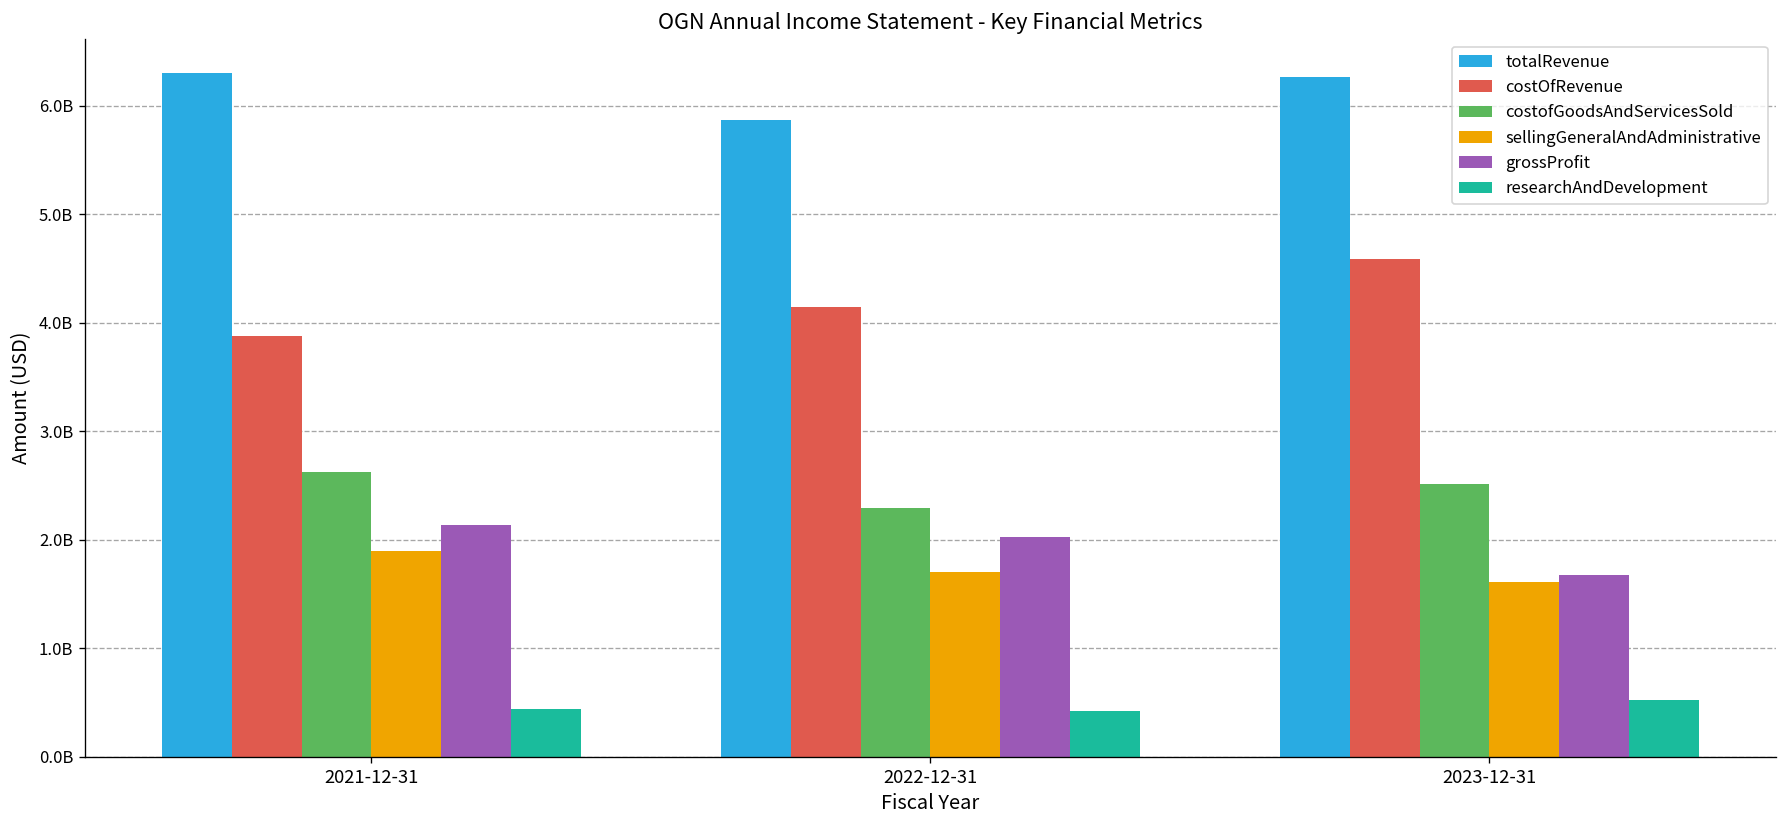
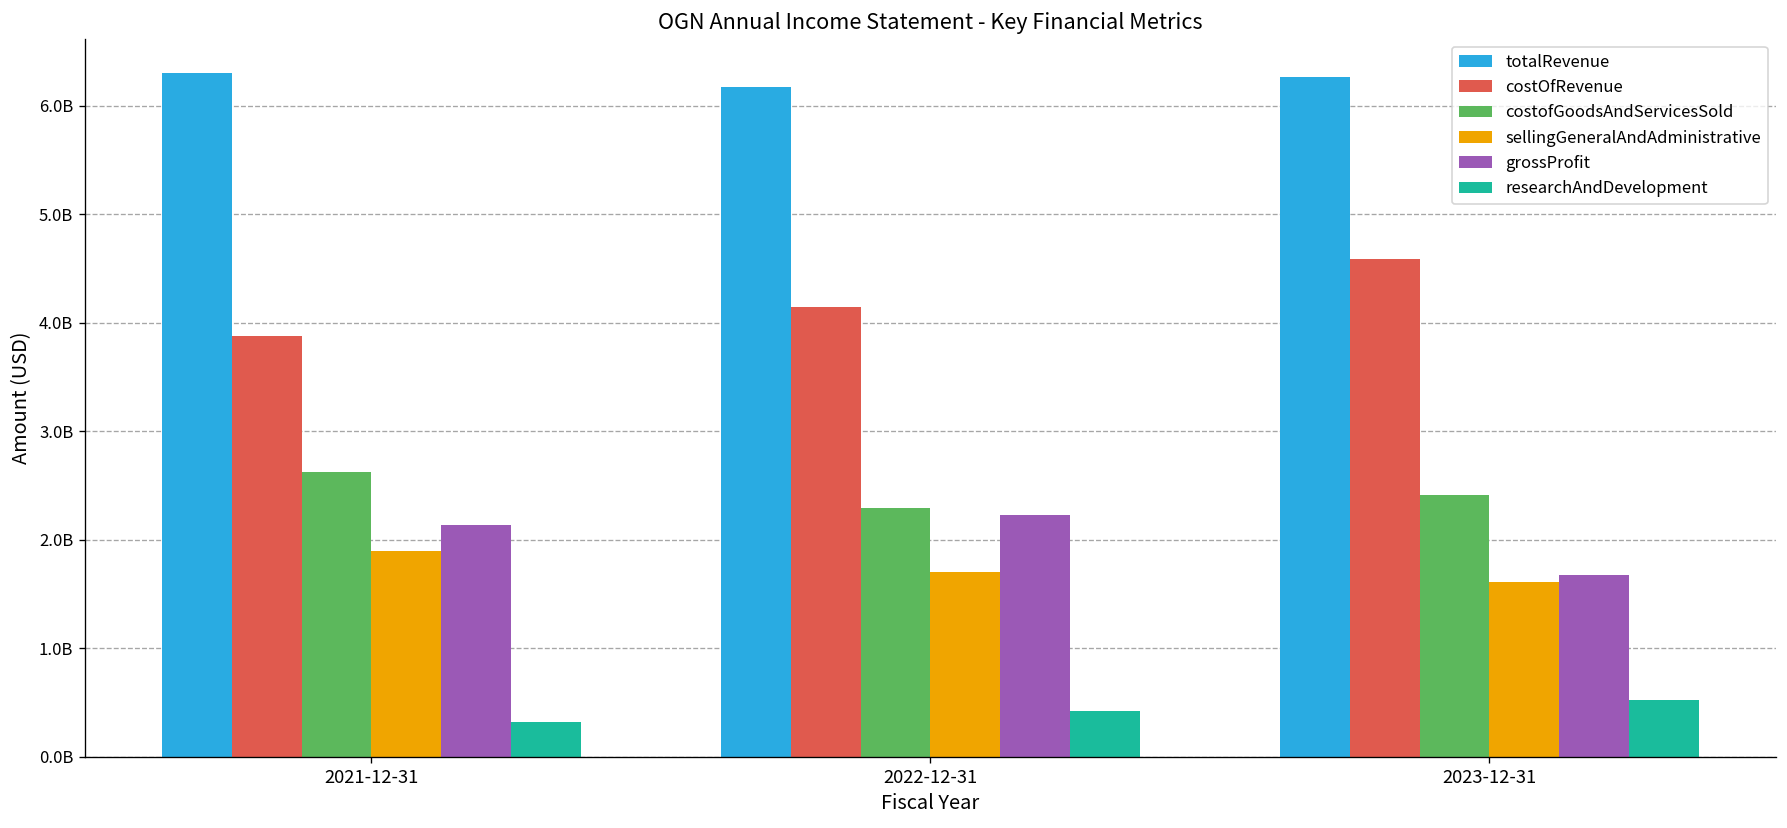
  {
    "totalRevenue": {
      "2021-12-31": 6300000000,
-     "2022-12-31": 5900000000,
+     "2022-12-31": 6200000000,
      "2023-12-31": 6300000000
    },
    "costOfRevenue": {
      "2021-12-31": 3900000000,
      "2022-12-31": 4200000000,
      "2023-12-31": 4600000000
    },
    "costofGoodsAndServicesSold": {
      "2021-12-31": 2600000000,
      "2022-12-31": 2300000000,
-     "2023-12-31": 2500000000
+     "2023-12-31": 2400000000
    },
    "sellingGeneralAndAdministrative": {
      "2021-12-31": 1900000000,
      "2022-12-31": 1700000000,
      "2023-12-31": 1600000000
    },
    "grossProfit": {
      "2021-12-31": 2100000000,
-     "2022-12-31": 2000000000,
+     "2022-12-31": 2200000000,
      "2023-12-31": 1700000000
    },
    "researchAndDevelopment": {
-     "2021-12-31": 400000000,
+     "2021-12-31": 300000000,
      "2022-12-31": 400000000,
      "2023-12-31": 500000000
    }
  }
